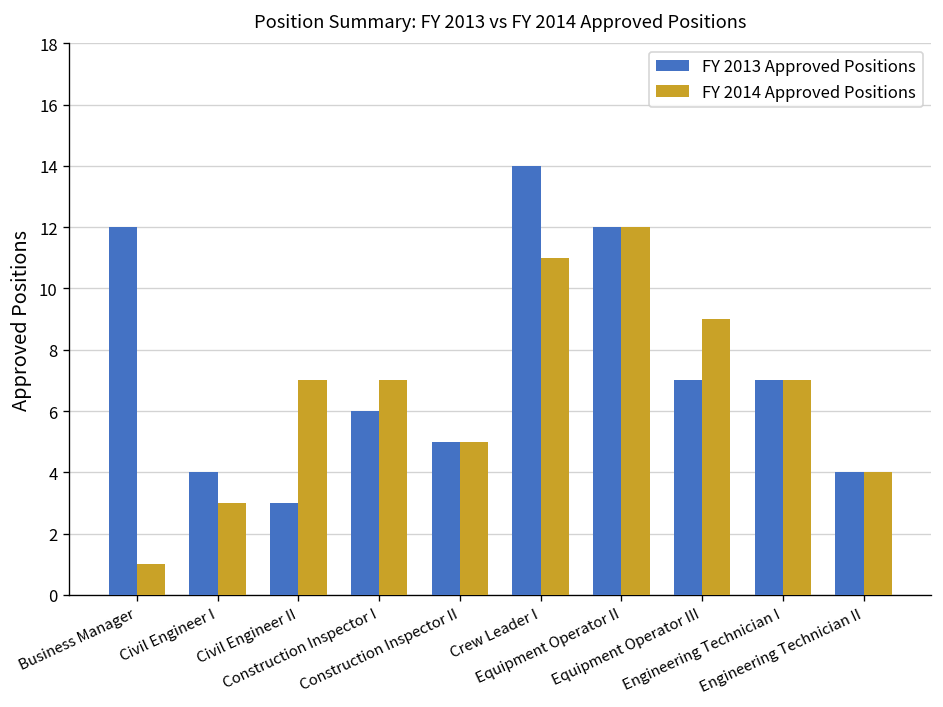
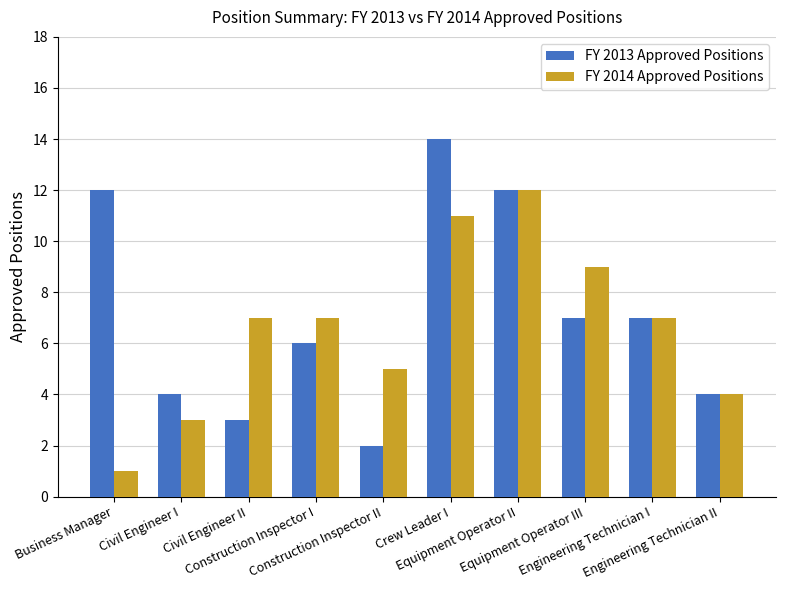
  {
    "FY 2013 Approved Positions": {
      "Business Manager": 12,
      "Civil Engineer I": 4,
      "Civil Engineer II": 3,
      "Construction Inspector I": 6,
-     "Construction Inspector II": 5,
+     "Construction Inspector II": 2,
      "Crew Leader I": 14,
      "Equipment Operator II": 12,
      "Equipment Operator III": 7,
      "Engineering Technician I": 7,
      "Engineering Technician II": 4
    },
    "FY 2014 Approved Positions": {
      "Business Manager": 1,
      "Civil Engineer I": 3,
      "Civil Engineer II": 7,
      "Construction Inspector I": 7,
      "Construction Inspector II": 5,
      "Crew Leader I": 11,
      "Equipment Operator II": 12,
      "Equipment Operator III": 9,
      "Engineering Technician I": 7,
      "Engineering Technician II": 4
    }
  }
